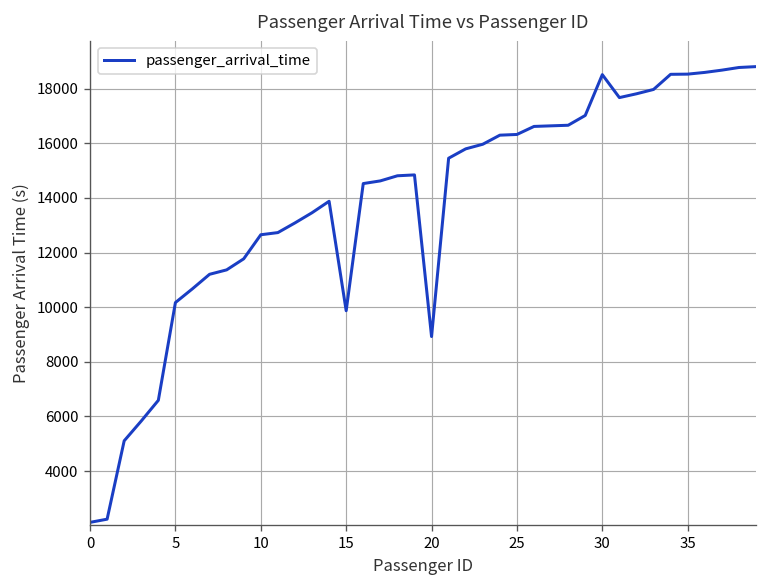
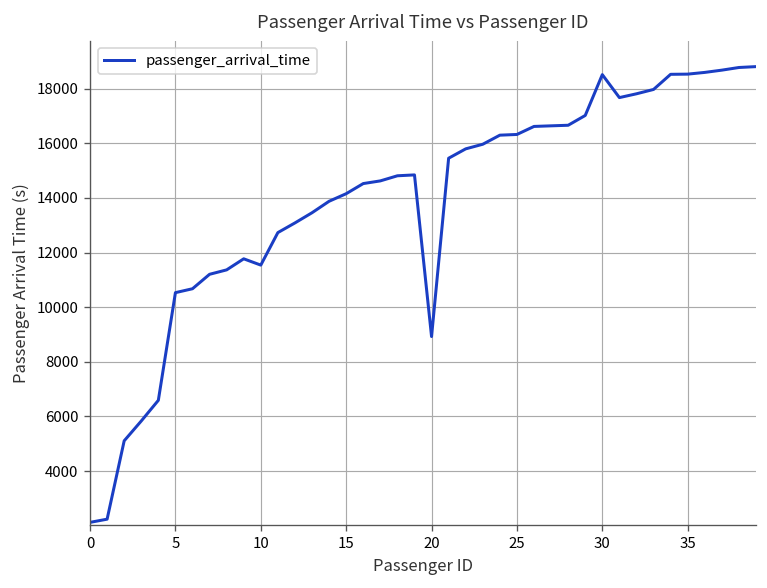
  {
    "0": 2100,
-   "5": 10200,
-   "10": 12700,
-   "15": 9900,
+   "5": 10500,
+   "10": 11500,
+   "15": 14200,
    "20": 8900,
    "25": 16300,
    "30": 18500,
    "35": 18500
  }
